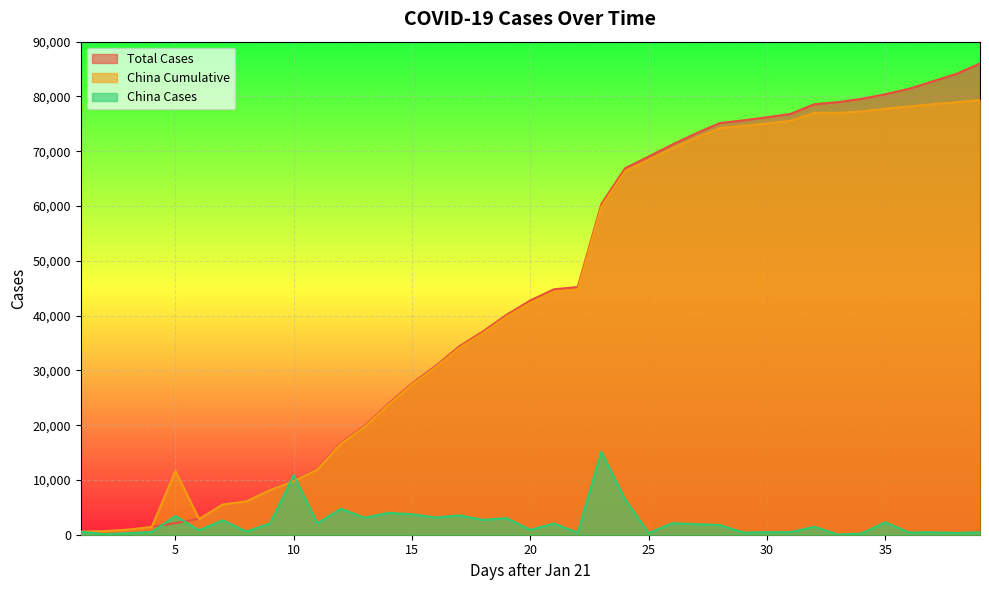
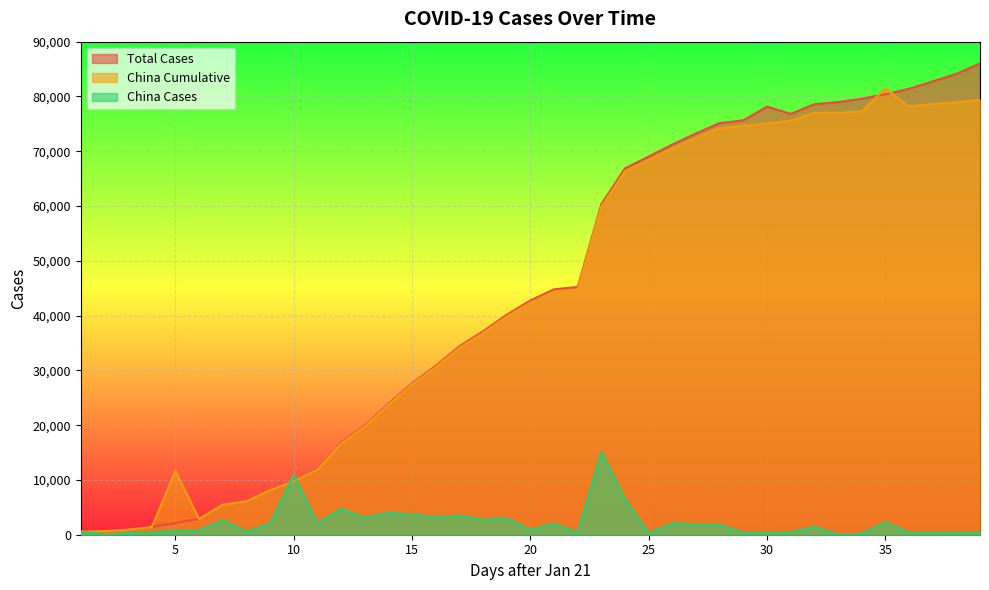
  {
    "Total Cases": {
      "5": "2,000",
      "25": "69,000",
-     "30": "76,000",
+     "30": "78,000",
      "35": "80,000"
    },
    "China Cumulative": {
      "5": "12,000",
      "25": "68,000",
      "30": "75,000",
-     "35": "78,000"
+     "35": "81,000"
    },
    "China Cases": {
-     "5": "3,000",
+     "5": "1,000",
      "10": "11,000",
      "15": "4,000",
      "20": "1,000",
      "25": "0",
      "30": "0",
      "35": "2,000"
    }
  }
